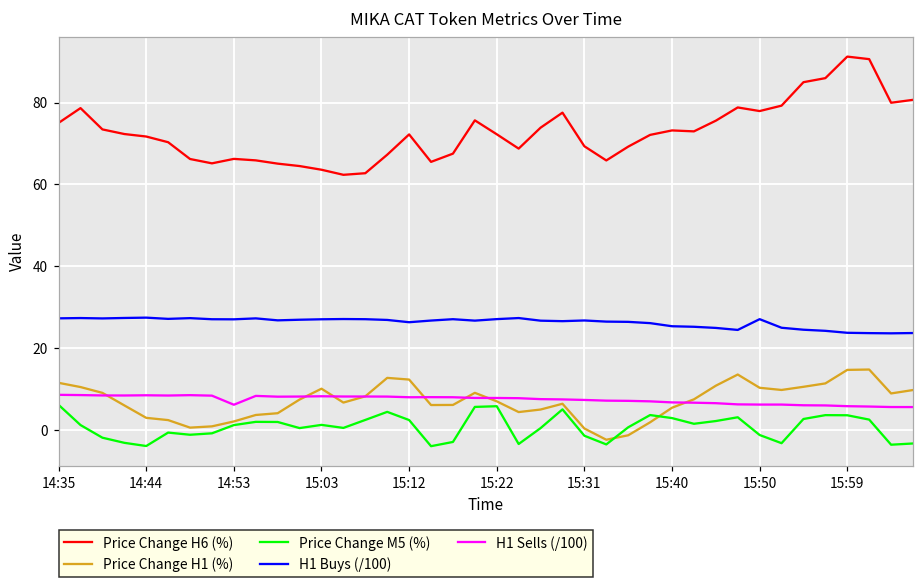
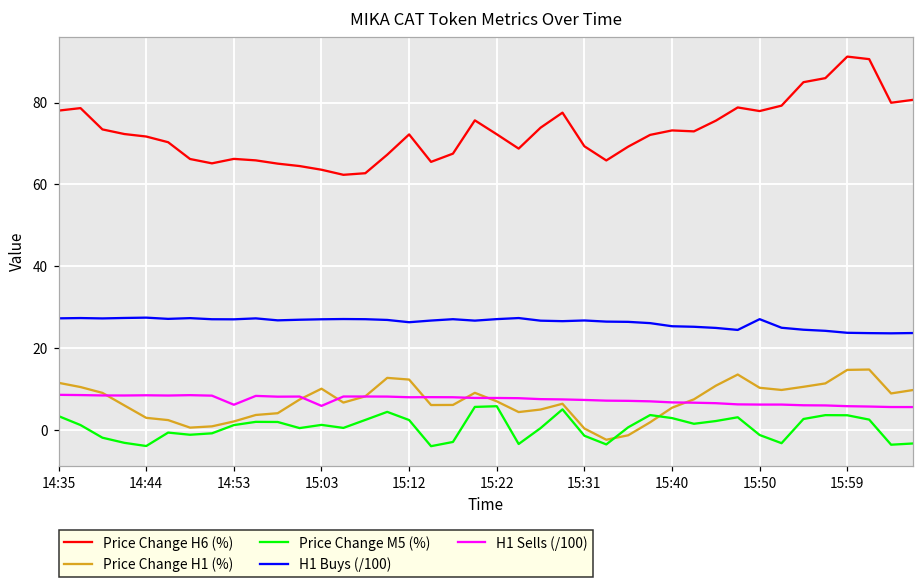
  {
    "Price Change H6 (%)": {
-     "14:35": 75,
+     "14:35": 78,
      "14:44": 72,
      "14:53": 66,
      "15:03": 64,
      "15:12": 72,
      "15:22": 72,
      "15:31": 69,
      "15:40": 73,
      "15:50": 78,
      "15:59": 91
    },
    "Price Change H1 (%)": {
      "14:35": 12,
      "14:44": 3,
      "14:53": 2,
      "15:03": 10,
      "15:12": 12,
      "15:22": 7,
      "15:31": 0,
      "15:40": 5,
      "15:50": 10,
      "15:59": 15
    },
    "Price Change M5 (%)": {
-     "14:35": 6,
+     "14:35": 3,
      "14:44": -4,
      "14:53": 1,
      "15:03": 1,
      "15:12": 2,
      "15:22": 6,
      "15:31": -1,
      "15:40": 3,
      "15:50": -1,
      "15:59": 4
    },
    "H1 Buys (/100)": {
      "14:35": 27,
      "14:44": 27,
      "14:53": 27,
      "15:03": 27,
      "15:12": 26,
      "15:22": 27,
      "15:31": 27,
      "15:40": 25,
      "15:50": 27,
      "15:59": 24
    },
    "H1 Sells (/100)": {
      "14:35": 9,
      "14:44": 9,
      "14:53": 6,
-     "15:03": 8,
+     "15:03": 6,
      "15:12": 8,
      "15:22": 8,
      "15:31": 7,
      "15:40": 7,
      "15:50": 6,
      "15:59": 6
    }
  }
